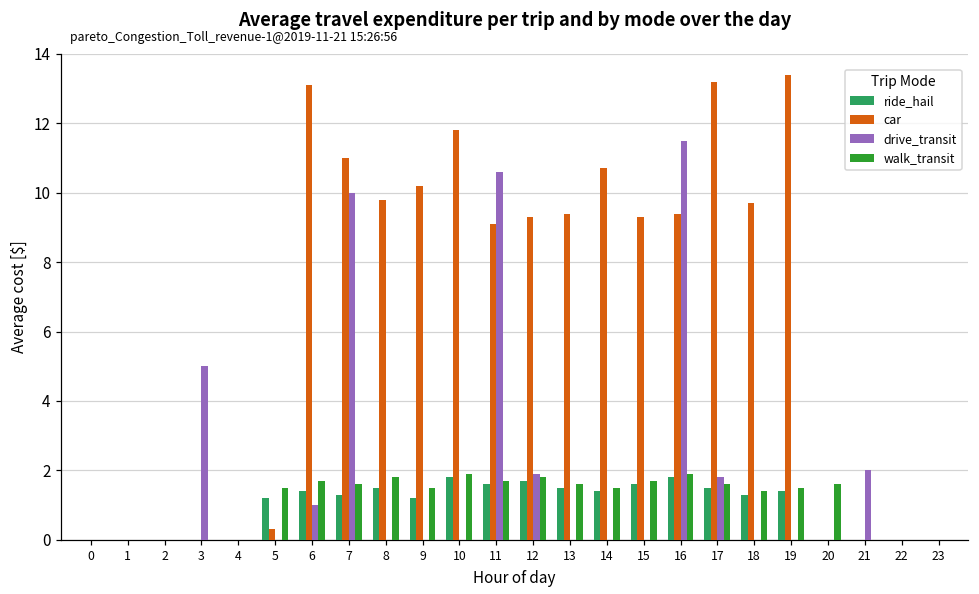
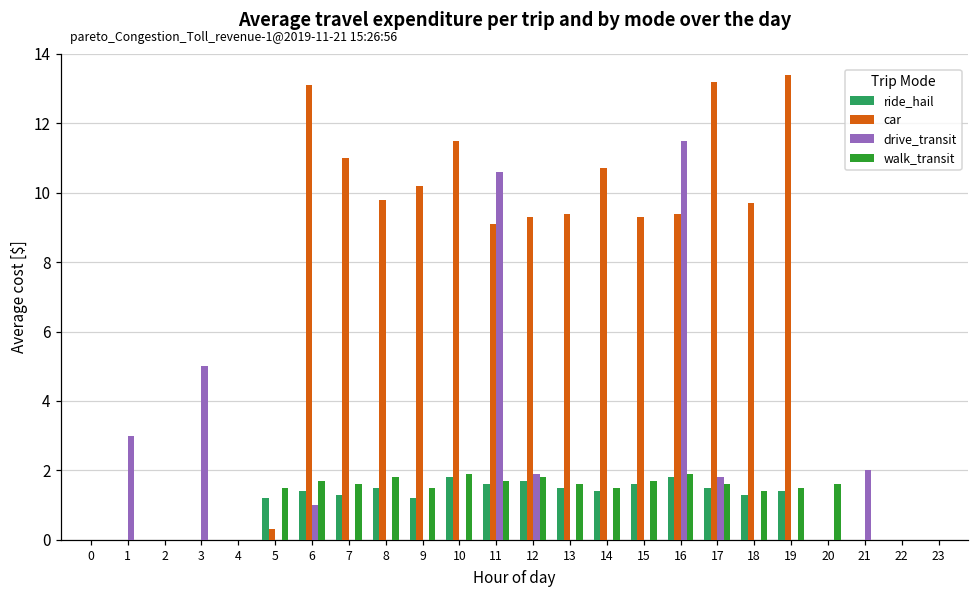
  {
    "car": {
      "0": 0.0,
      "1": 0.0,
      "2": 0.0,
      "3": 0.0,
      "4": 0.0,
      "5": 0.3,
      "6": 13.1,
      "7": 11.0,
      "8": 9.8,
      "9": 10.2,
-     "10": 11.8,
+     "10": 11.5,
      "11": 9.1,
      "12": 9.3,
      "13": 9.4,
      "14": 10.7,
      "15": 9.3,
      "16": 9.4,
      "17": 13.2,
      "18": 9.7,
      "19": 13.4,
      "20": 0.0,
      "21": 0.0,
      "22": 0.0,
      "23": 0.0
    },
    "drive_transit": {
      "0": 0,
-     "1": 0,
+     "1": 3,
      "2": 0,
      "3": 5,
      "4": 0,
      "5": 0,
      "6": 1,
-     "7": 10,
+     "7": 0,
      "8": 0,
      "9": 0,
      "10": 0,
      "11": 10.6,
      "12": 1.9,
      "13": 0,
      "14": 0,
      "15": 0,
      "16": 11.5,
      "17": 1.8,
      "18": 0,
      "19": 0,
      "20": 0,
      "21": 2,
      "22": 0,
      "23": 0
    }
  }
